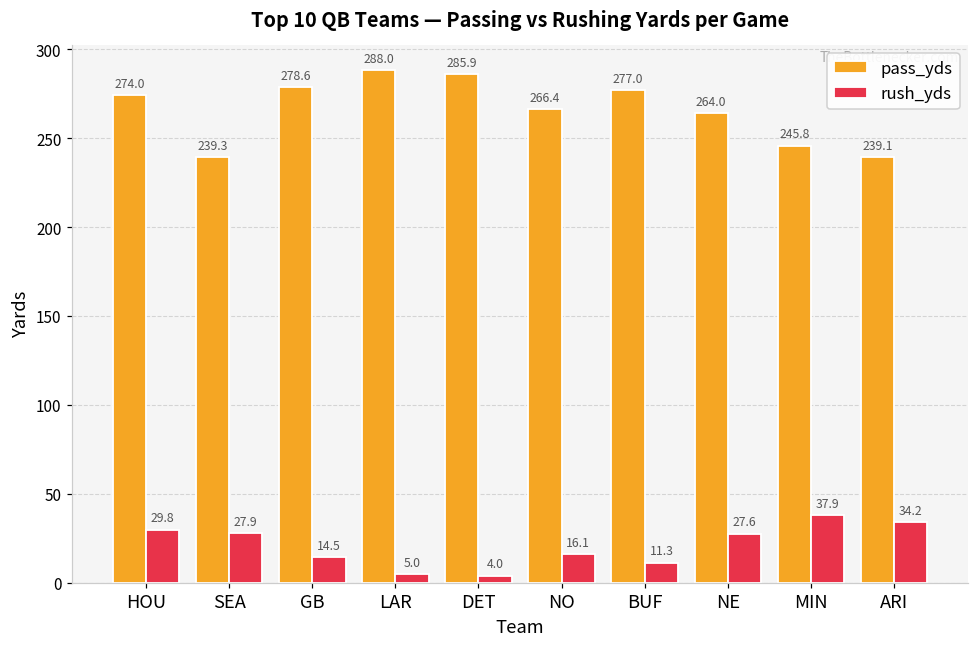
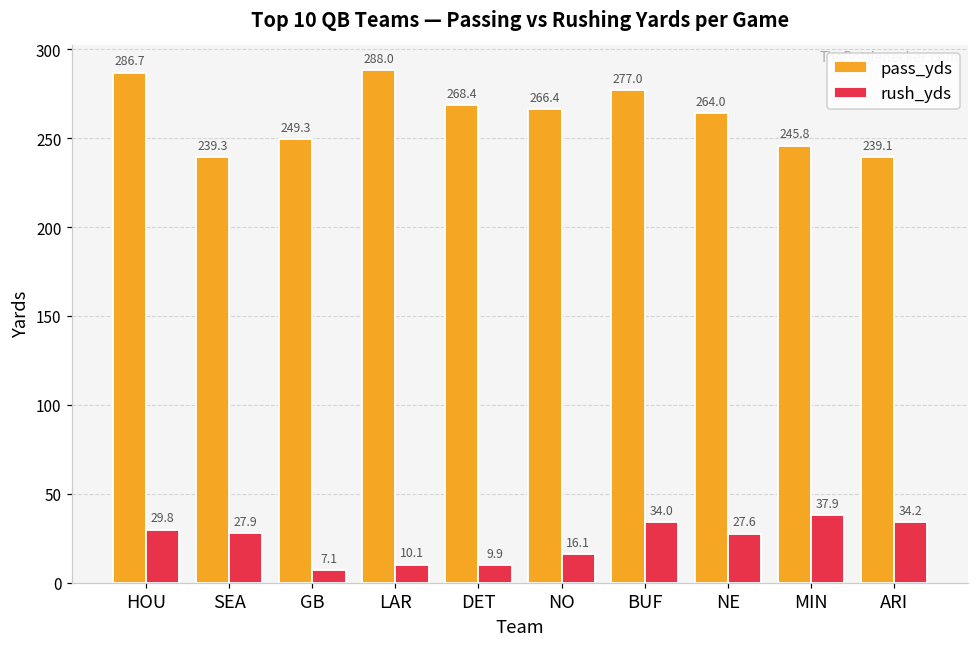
  {
    "pass_yds": {
-     "HOU": 274.0,
+     "HOU": 286.7,
      "SEA": 239.3,
-     "GB": 278.6,
+     "GB": 249.3,
      "LAR": 288.0,
-     "DET": 285.9,
+     "DET": 268.4,
      "NO": 266.4,
      "BUF": 277.0,
      "NE": 264.0,
      "MIN": 245.8,
      "ARI": 239.1
    },
    "rush_yds": {
      "HOU": 29.8,
      "SEA": 27.9,
-     "GB": 14.5,
-     "LAR": 5.0,
-     "DET": 4.0,
+     "GB": 7.1,
+     "LAR": 10.1,
+     "DET": 9.9,
      "NO": 16.1,
-     "BUF": 11.3,
+     "BUF": 34.0,
      "NE": 27.6,
      "MIN": 37.9,
      "ARI": 34.2
    }
  }
